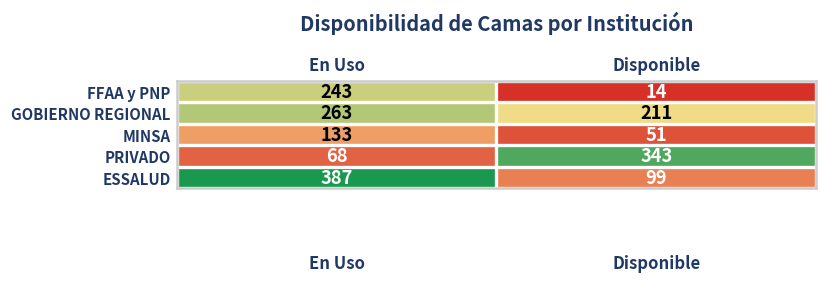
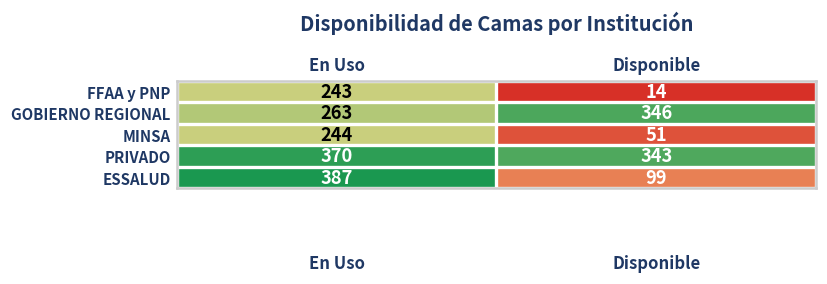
  {
    "FFAA y PNP": {
      "En Uso": 243,
      "Disponible": 14
    },
    "GOBIERNO REGIONAL": {
      "En Uso": 263,
-     "Disponible": 211
+     "Disponible": 346
    },
    "MINSA": {
-     "En Uso": 133,
+     "En Uso": 244,
      "Disponible": 51
    },
    "PRIVADO": {
-     "En Uso": 68,
+     "En Uso": 370,
      "Disponible": 343
    },
    "ESSALUD": {
      "En Uso": 387,
      "Disponible": 99
    }
  }
